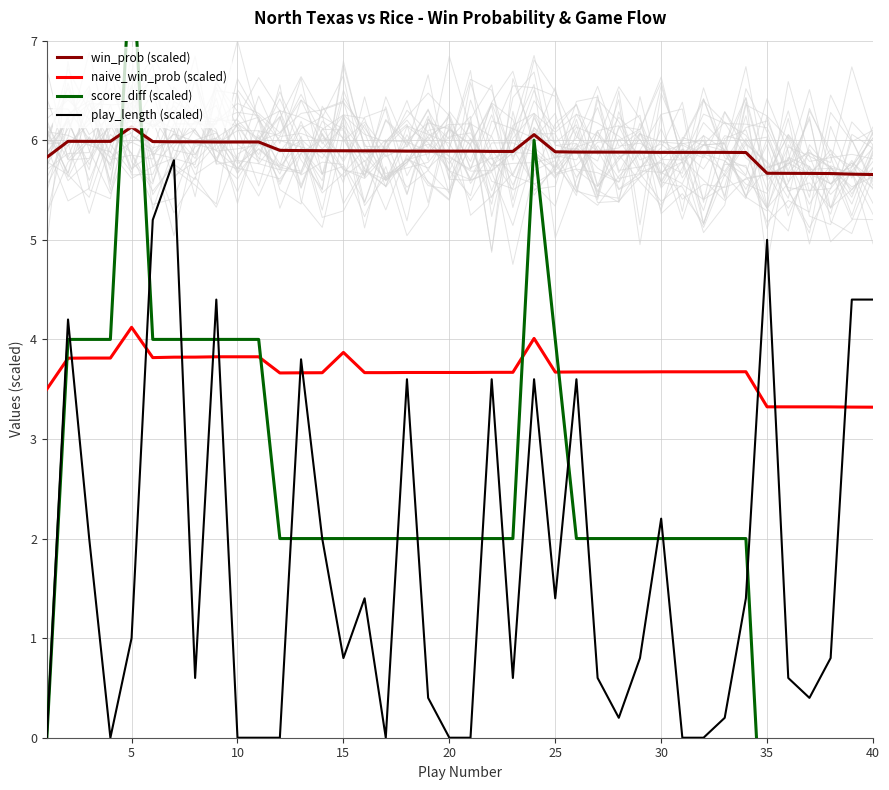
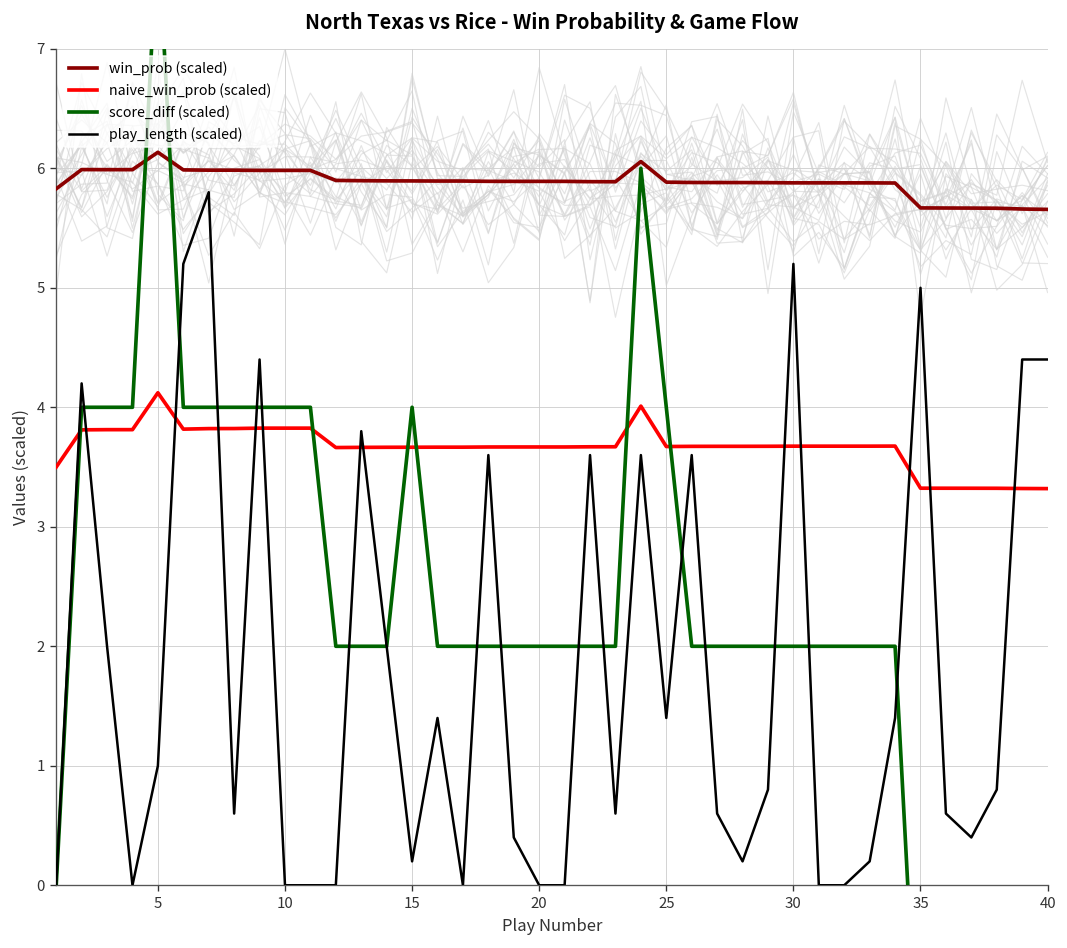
  {
    "win_prob (scaled)": {
      "5": 6.1,
      "15": 5.9
    },
    "naive_win_prob (scaled)": {
      "5": 4.1,
      "10": 3.8,
-     "15": 3.9,
+     "15": 3.7,
      "20": 3.7,
      "25": 3.7,
      "30": 3.7,
      "35": 3.3,
      "40": 3.3
    },
    "score_diff (scaled)": {
      "10": 4.0,
-     "15": 2.0,
+     "15": 4.0,
      "20": 2.0,
      "25": 4.0,
      "30": 2.0
    },
    "play_length (scaled)": {
      "5": 1.0,
      "10": 0.0,
-     "15": 0.8,
+     "15": 0.2,
      "20": 0.0,
      "25": 1.4,
-     "30": 2.2,
+     "30": 5.2,
      "35": 5.0,
      "40": 4.4
    }
  }
